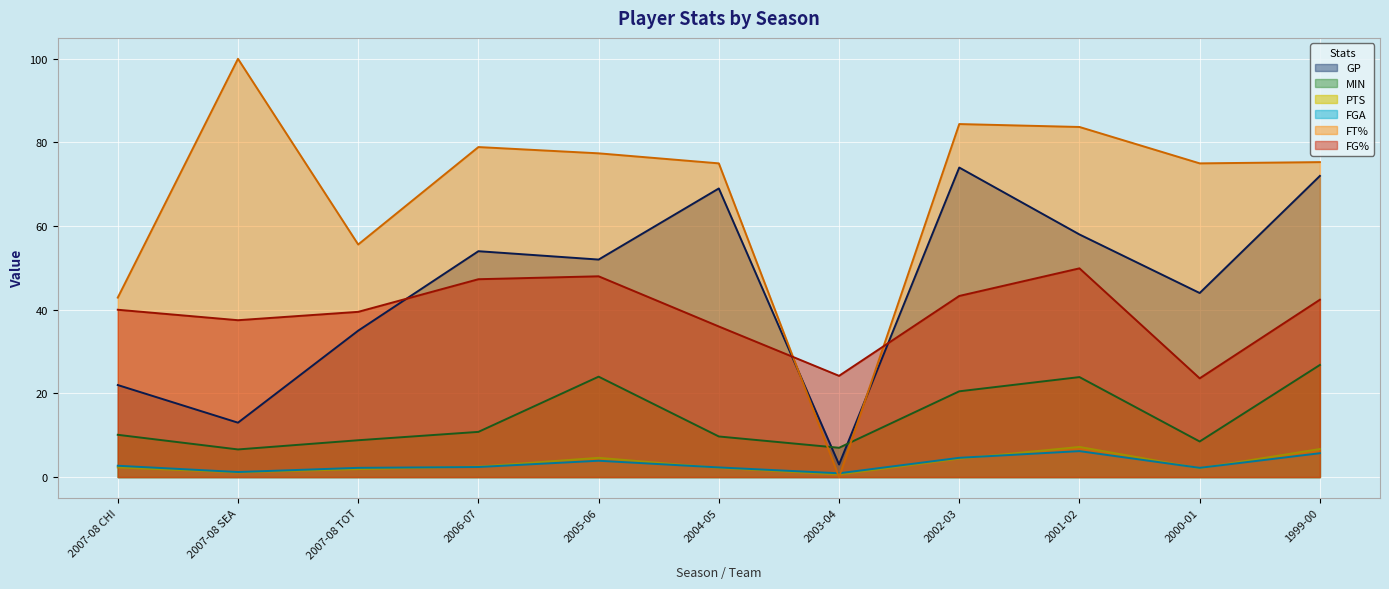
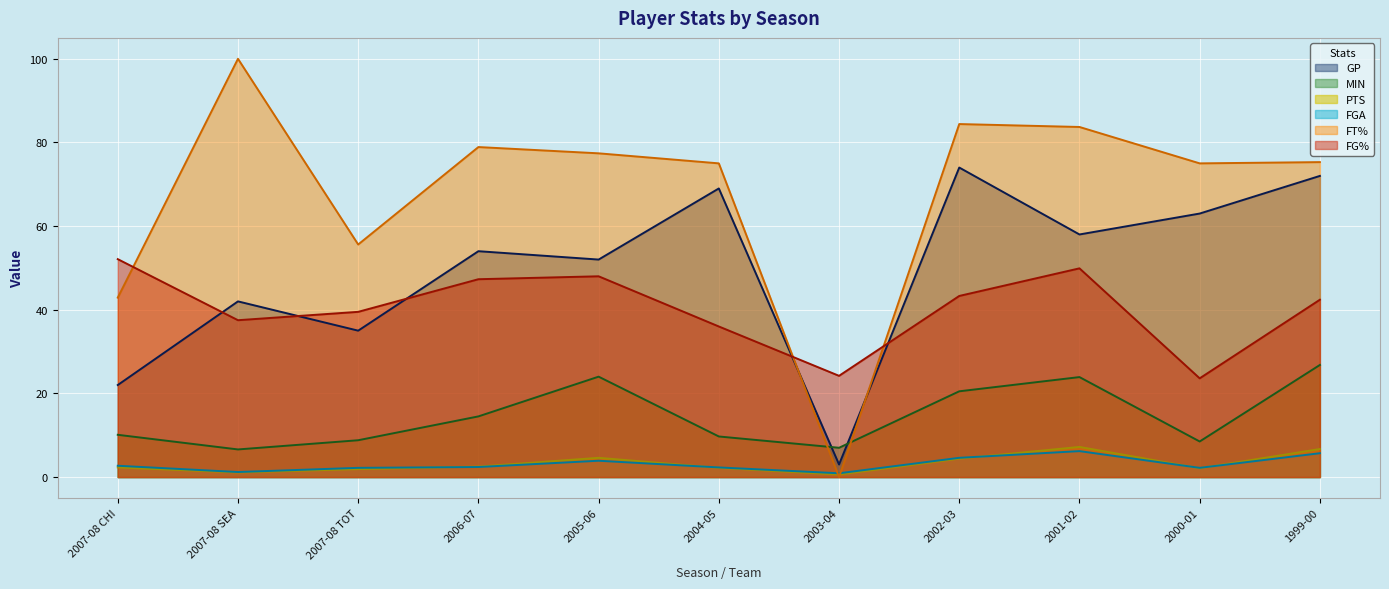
  {
    "GP": {
      "2007-08 CHI": 22,
-     "2007-08 SEA": 13,
+     "2007-08 SEA": 42,
      "2007-08 TOT": 35,
      "2006-07": 54,
      "2005-06": 52,
      "2004-05": 69,
      "2003-04": 3,
      "2002-03": 74,
      "2001-02": 58,
-     "2000-01": 44,
+     "2000-01": 63,
      "1999-00": 72
    },
    "MIN": {
      "2007-08 CHI": 10,
      "2007-08 SEA": 7,
      "2007-08 TOT": 9,
-     "2006-07": 11,
+     "2006-07": 15,
      "2005-06": 24,
      "2004-05": 10,
      "2003-04": 7,
      "2002-03": 21,
      "2001-02": 24,
      "2000-01": 9,
      "1999-00": 27
    },
    "FGA": {
      "2005-06": 4,
      "2001-02": 6,
      "1999-00": 6
    },
    "FG%": {
-     "2007-08 CHI": 40,
+     "2007-08 CHI": 52,
      "2007-08 SEA": 38,
      "2007-08 TOT": 40,
      "2006-07": 47,
      "2005-06": 48,
      "2004-05": 36,
      "2003-04": 24,
      "2002-03": 43,
      "2001-02": 50,
      "2000-01": 24,
      "1999-00": 42
    }
  }
